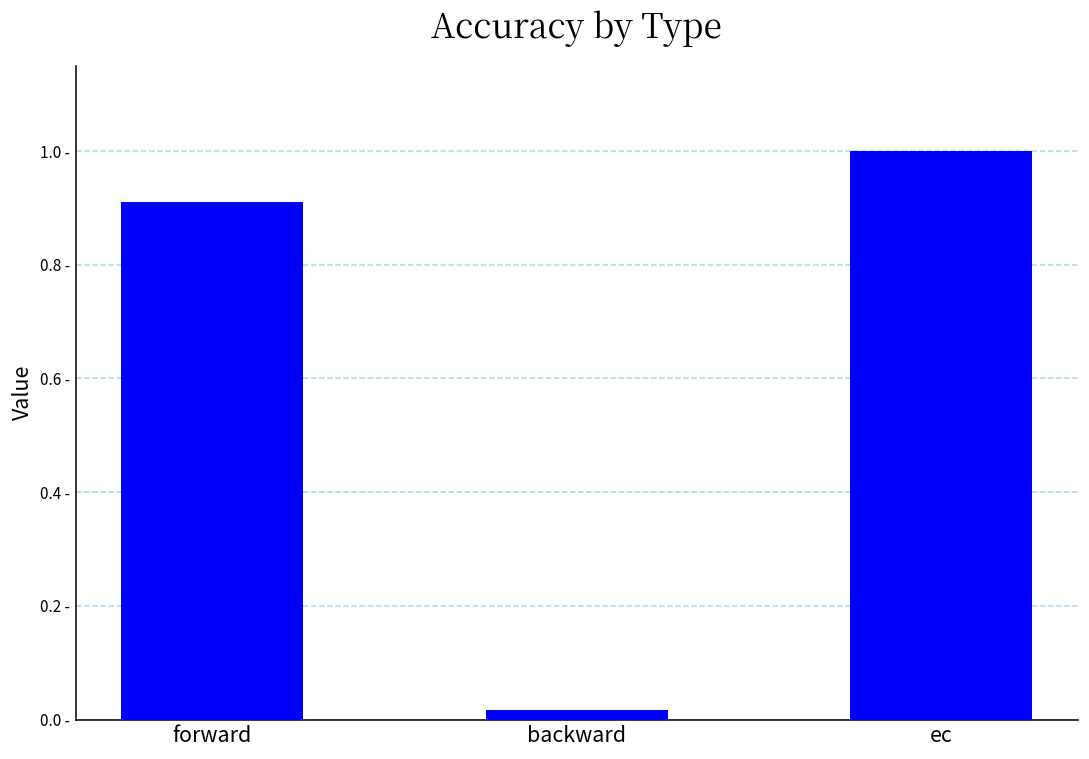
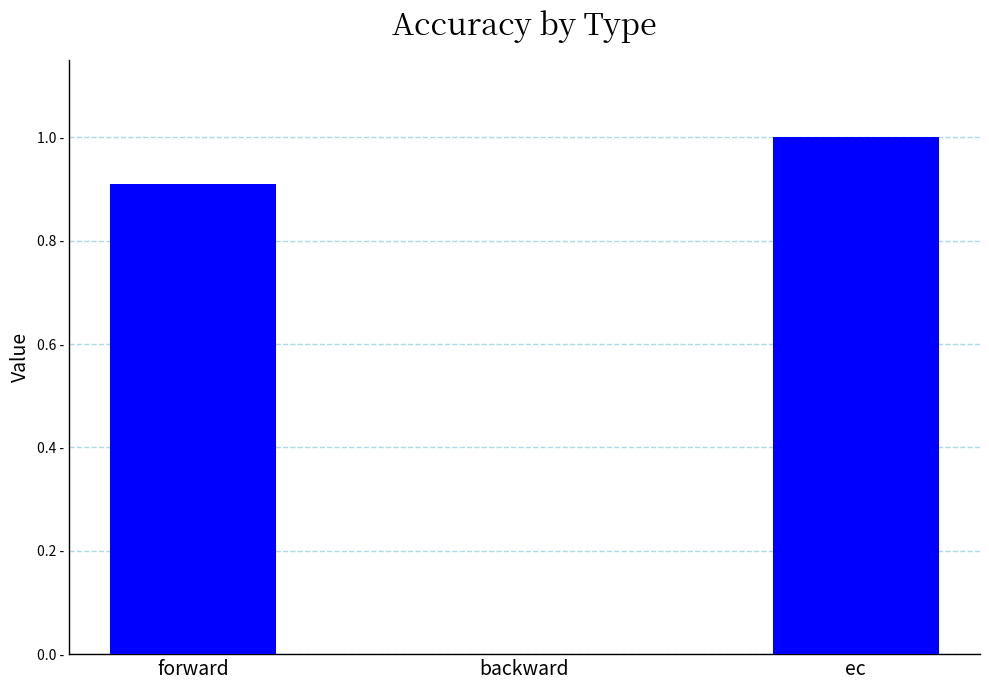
  {
    "forward": "0.91 -",
-   "backward": "0.02 -",
+   "backward": "0.00 -",
    "ec": "1.00 -"
  }
